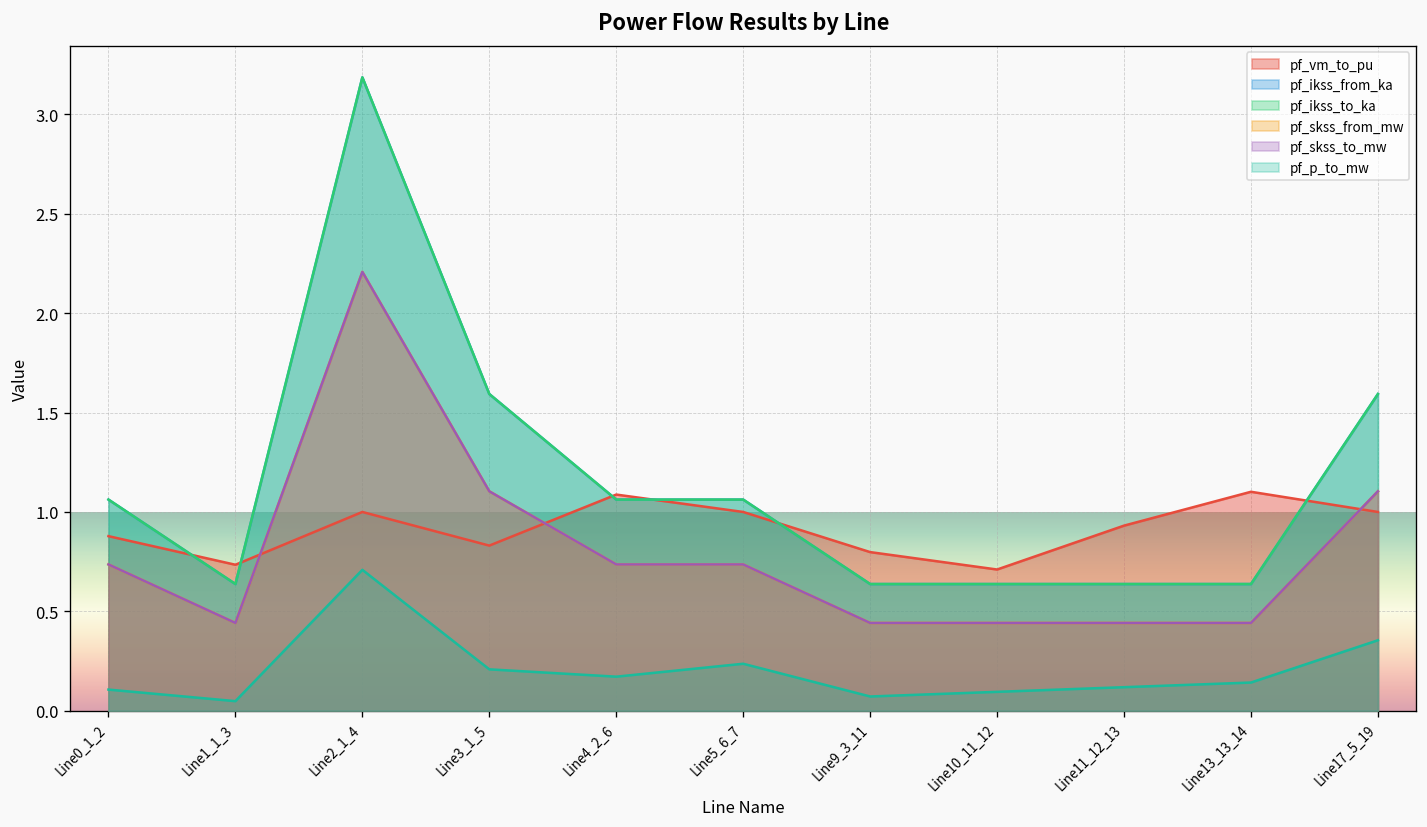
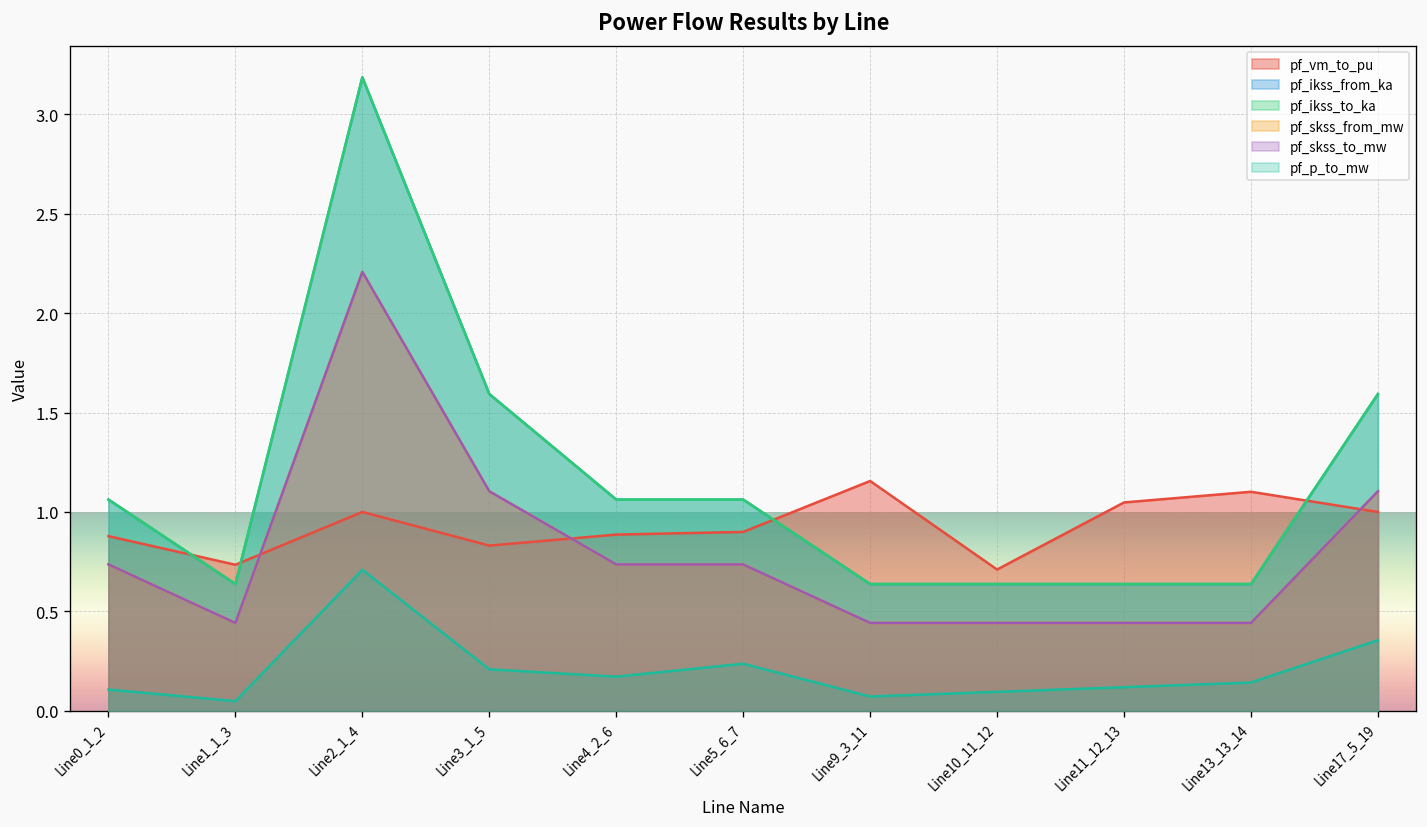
  {
    "pf_vm_to_pu": {
      "Line0_1_2": 0.88,
      "Line1_1_3": 0.73,
      "Line2_1_4": 1.00,
      "Line3_1_5": 0.83,
-     "Line4_2_6": 1.09,
-     "Line5_6_7": 1.00,
-     "Line9_3_11": 0.80,
+     "Line4_2_6": 0.89,
+     "Line5_6_7": 0.90,
+     "Line9_3_11": 1.16,
      "Line10_11_12": 0.71,
-     "Line11_12_13": 0.93,
+     "Line11_12_13": 1.05,
      "Line13_13_14": 1.10,
      "Line17_5_19": 1.00
    },
    "pf_skss_to_mw": {
      "Line0_1_2": 0.74,
      "Line1_1_3": 0.44,
      "Line2_1_4": 2.21,
      "Line3_1_5": 1.10,
      "Line4_2_6": 0.74,
      "Line5_6_7": 0.74,
      "Line9_3_11": 0.44,
      "Line10_11_12": 0.44,
      "Line11_12_13": 0.44,
      "Line13_13_14": 0.44,
      "Line17_5_19": 1.10
    }
  }
